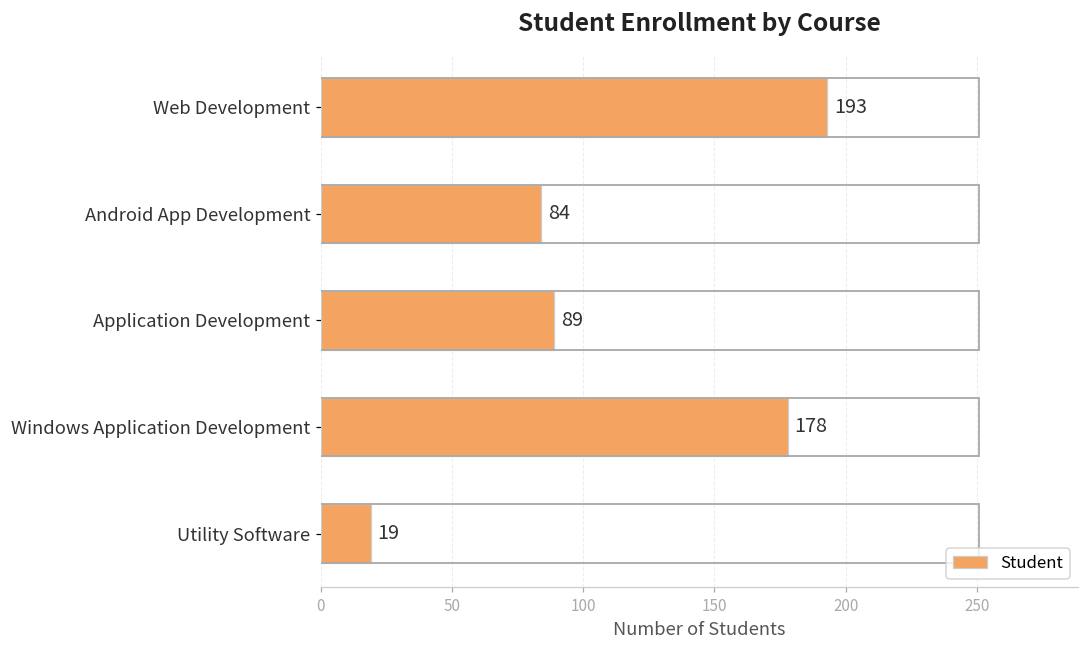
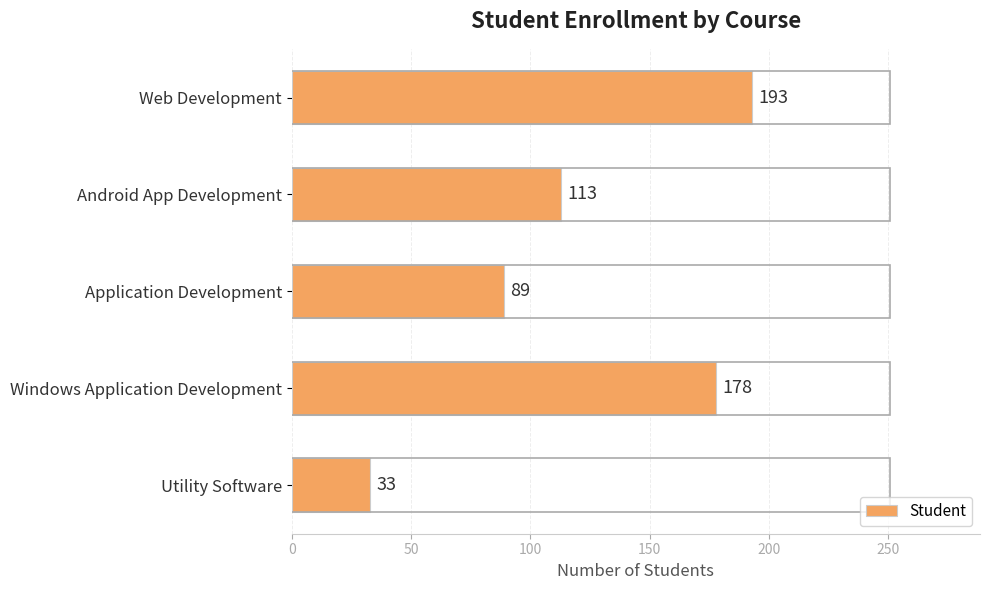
  {
    "Web Development": 193,
-   "Android App Development": 84,
+   "Android App Development": 113,
    "Application Development": 89,
    "Windows Application Development": 178,
-   "Utility Software": 19
+   "Utility Software": 33
  }
